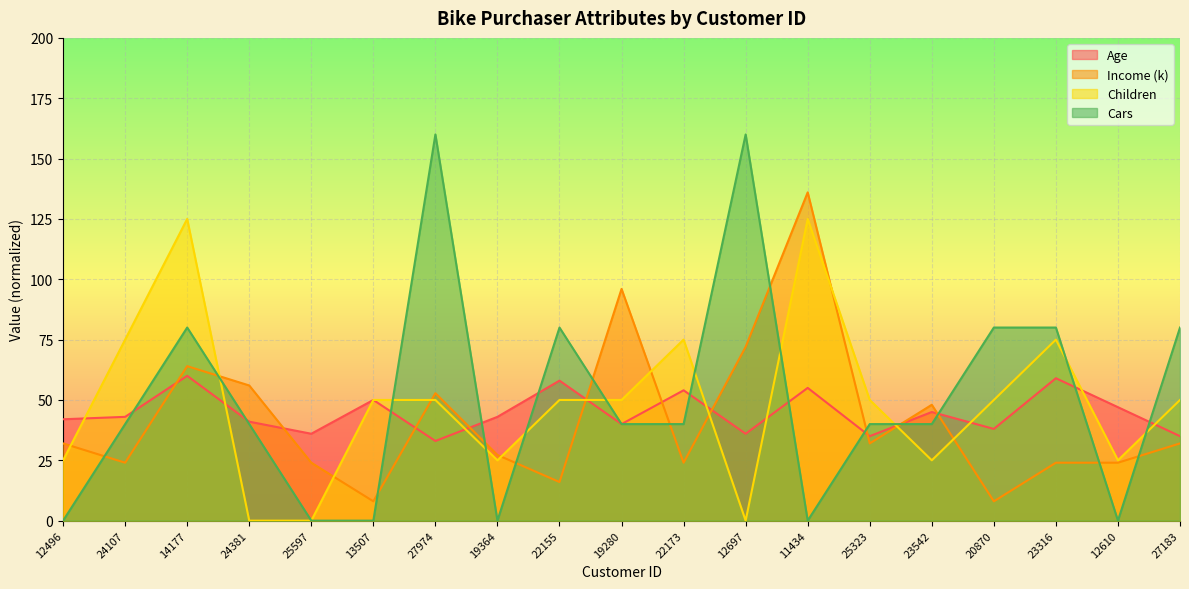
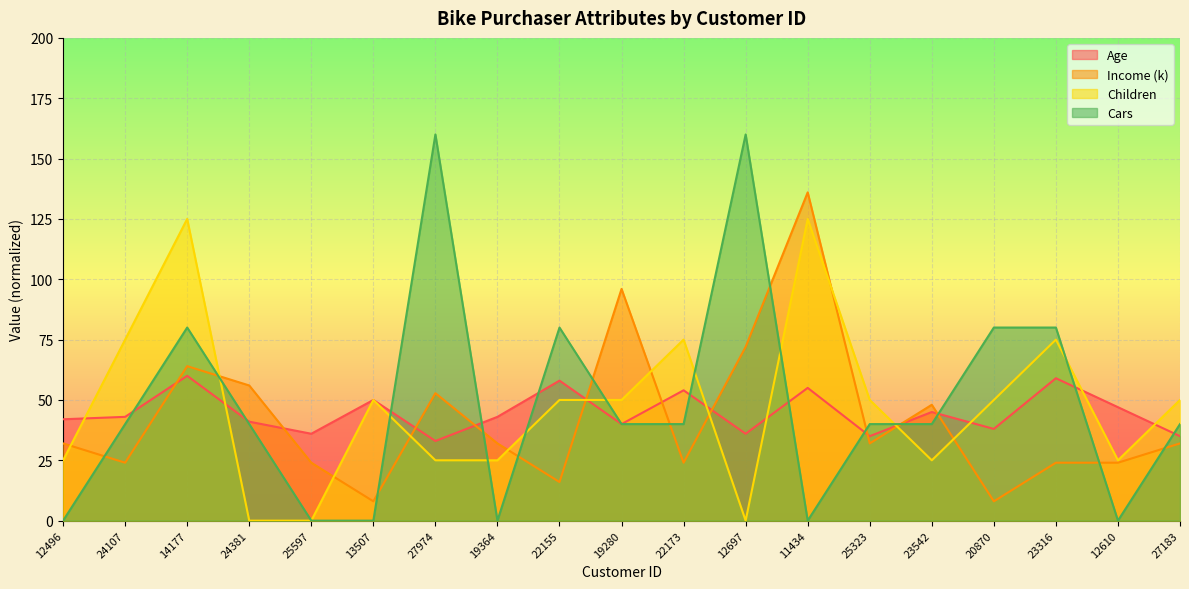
  {
    "Age": {
      "12496": 42,
      "24107": 43,
      "14177": 60,
      "25597": 36,
      "27974": 33,
      "19364": 43,
      "22155": 58,
      "22173": 54,
      "12697": 36,
      "11434": 55,
      "25323": 35,
      "23542": 45,
      "20870": 38,
      "23316": 59,
      "12610": 47,
      "27183": 35
    },
    "Income (k)": {
      "12496": 32,
      "24107": 24,
      "14177": 64,
      "24381": 56,
      "25597": 24,
      "13507": 8,
      "27974": 53,
-     "19364": 27,
+     "19364": 32,
      "22155": 16,
      "19280": 96,
      "22173": 24,
      "12697": 72,
      "11434": 136,
      "25323": 32,
      "23542": 48,
      "20870": 8,
      "23316": 24,
      "27183": 32
    },
    "Children": {
      "12496": 25,
      "24107": 75,
      "14177": 125,
      "24381": 0,
-     "27974": 50,
+     "27974": 25,
      "19364": 25,
      "22155": 50,
      "19280": 50,
      "22173": 75,
      "12697": 0,
      "11434": 125,
      "25323": 50,
      "23542": 25,
      "20870": 50,
      "23316": 75,
      "27183": 50
    },
    "Cars": {
      "12496": 0,
      "24107": 40,
      "14177": 80,
      "13507": 0,
      "27974": 160,
      "19364": 0,
      "22155": 80,
      "22173": 40,
      "12697": 160,
      "11434": 0,
      "25323": 40,
      "23542": 40,
      "20870": 80,
      "23316": 80,
      "12610": 0,
-     "27183": 80
+     "27183": 40
    }
  }
